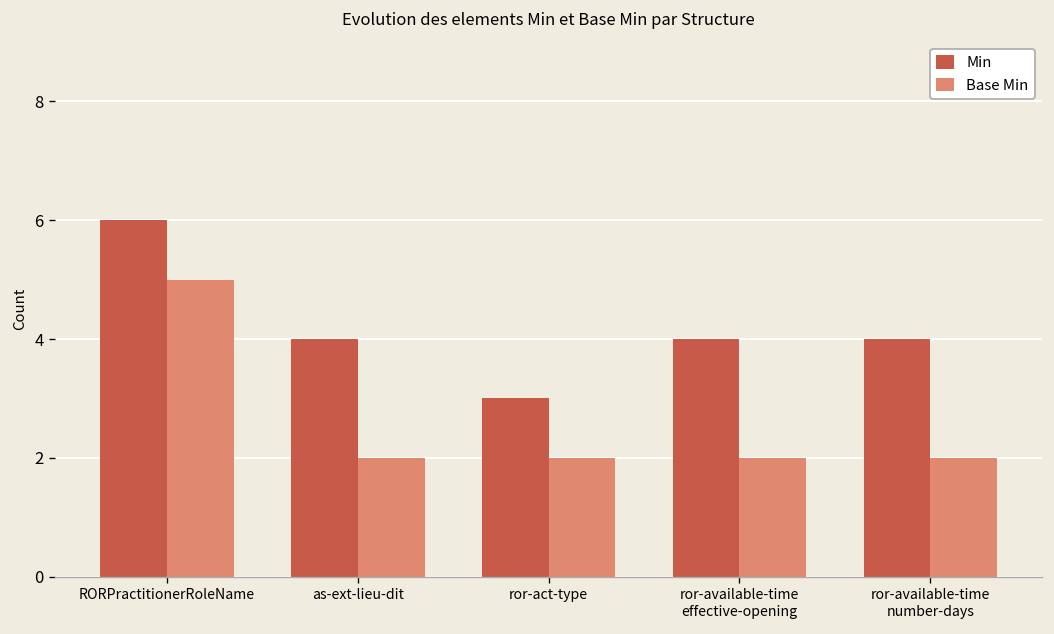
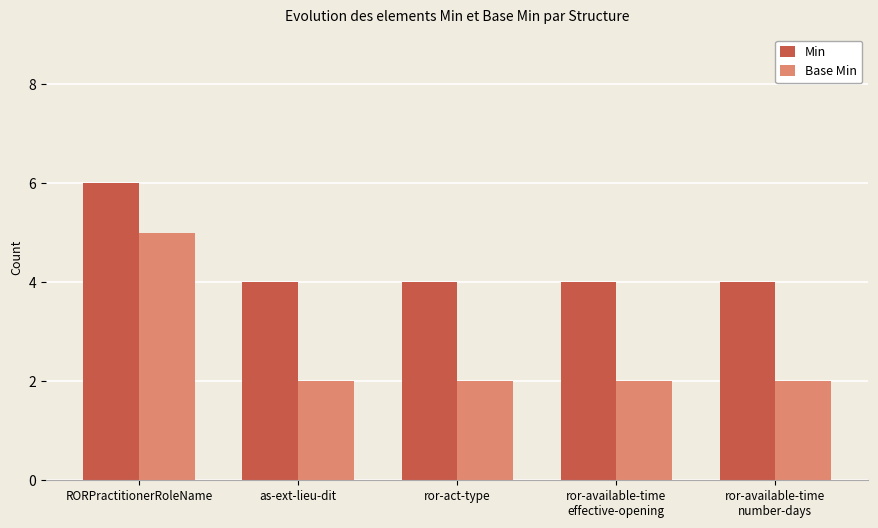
  {
    "Min": {
      "RORPractitionerRoleName": 6,
      "as-ext-lieu-dit": 4,
-     "ror-act-type": 3,
+     "ror-act-type": 4,
      "ror-available-time effective-opening": 4,
      "ror-available-time number-days": 4
    },
    "Base Min": {
      "RORPractitionerRoleName": 5,
      "as-ext-lieu-dit": 2,
      "ror-act-type": 2,
      "ror-available-time effective-opening": 2,
      "ror-available-time number-days": 2
    }
  }
